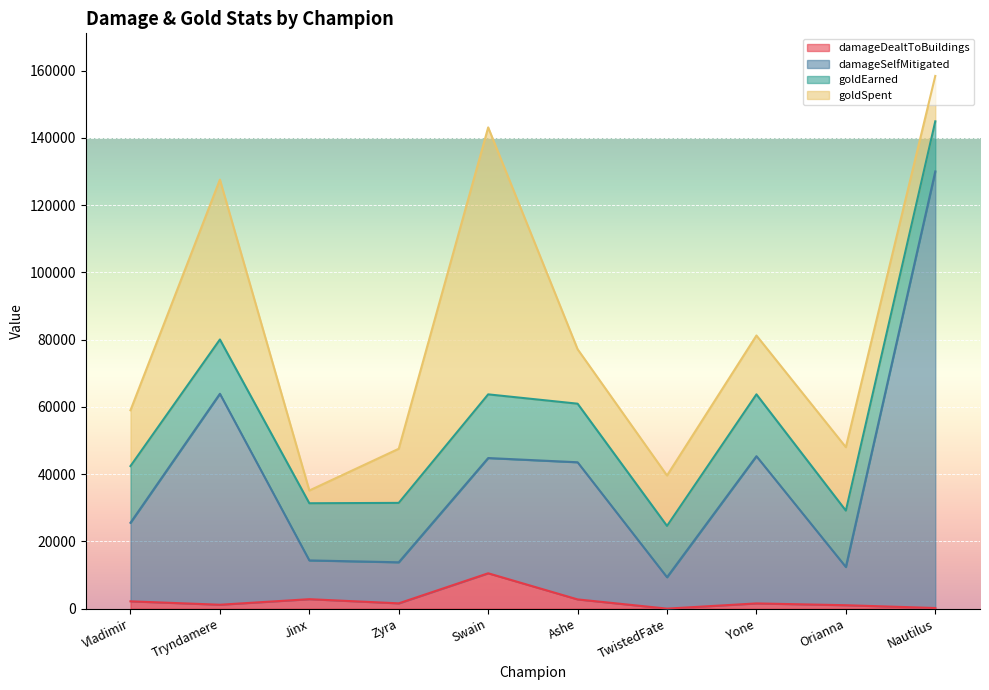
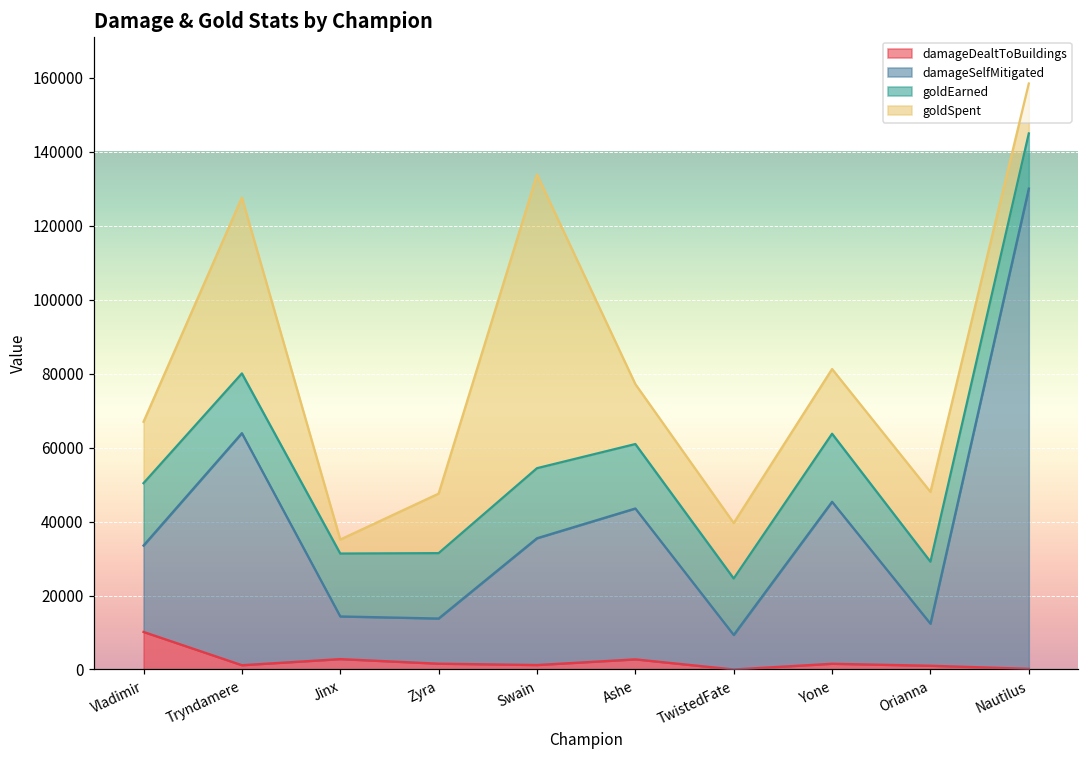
  {
    "damageDealtToBuildings": {
-     "Vladimir": 2000,
+     "Vladimir": 10000,
      "Tryndamere": 1000,
      "Jinx": 3000,
      "Zyra": 2000,
-     "Swain": 11000,
+     "Swain": 1000,
      "Ashe": 3000,
      "TwistedFate": 0,
      "Yone": 2000,
      "Orianna": 1000,
      "Nautilus": 0
    },
    "goldSpent": {
      "Vladimir": 17000,
      "Tryndamere": 48000,
      "Jinx": 4000,
      "Zyra": 16000,
      "Swain": 79000,
      "Ashe": 16000,
      "TwistedFate": 15000,
      "Yone": 18000,
      "Orianna": 19000
    }
  }
